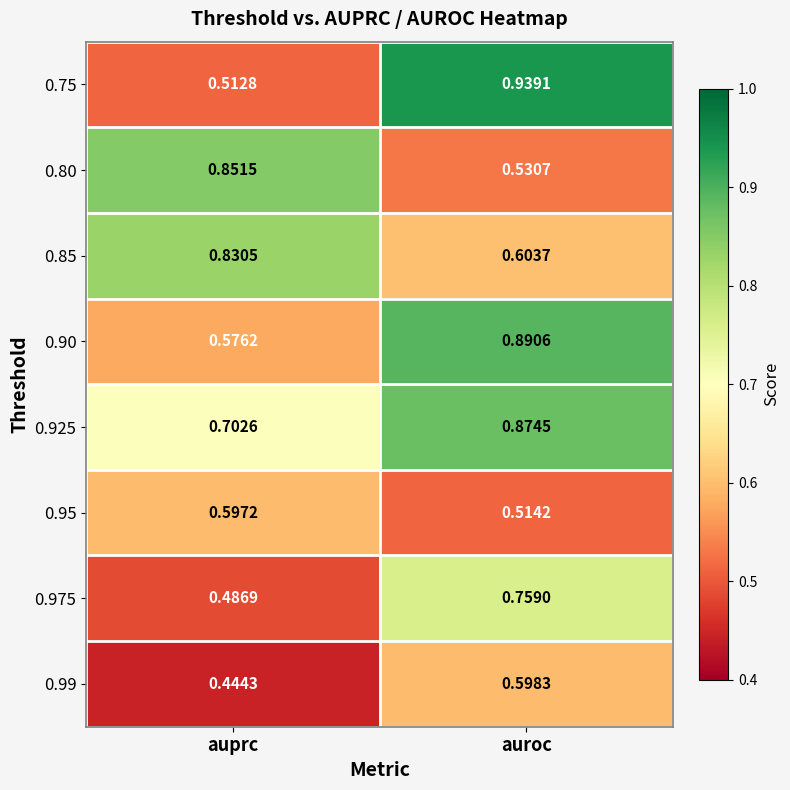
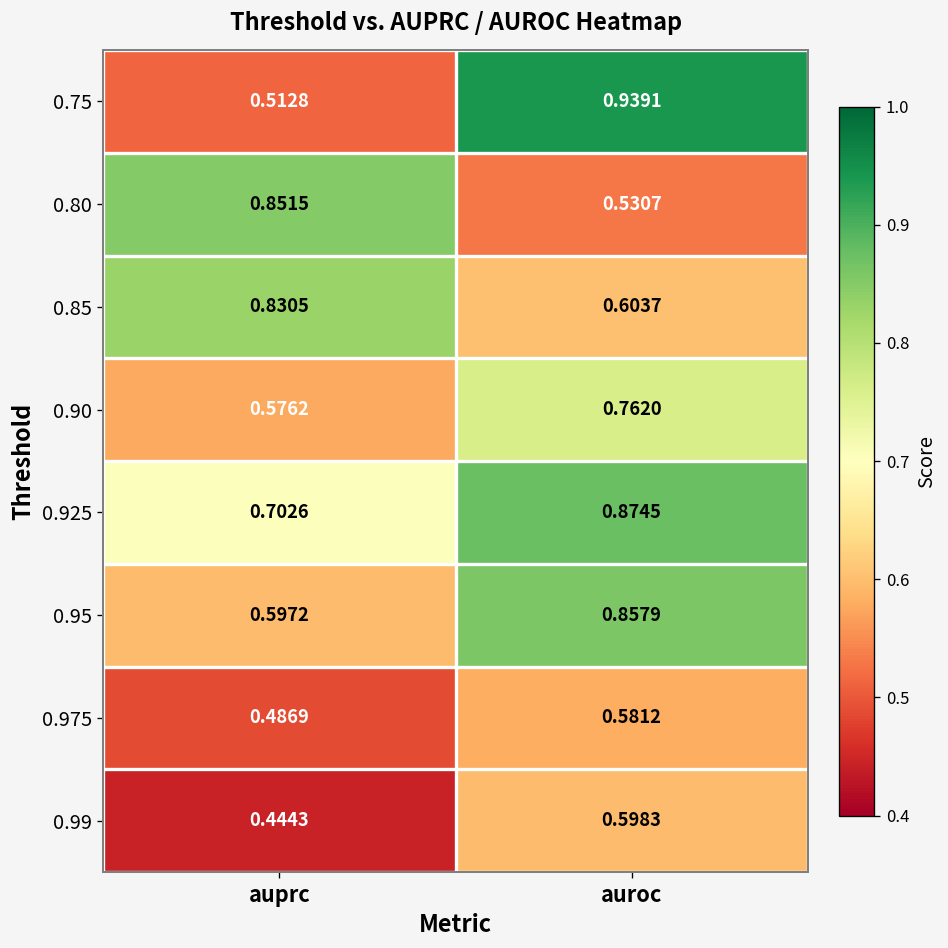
  {
    "0.75": {
      "auprc": 0.5128,
      "auroc": 0.9391
    },
    "0.80": {
      "auprc": 0.8515,
      "auroc": 0.5307
    },
    "0.85": {
      "auprc": 0.8305,
      "auroc": 0.6037
    },
    "0.90": {
      "auprc": 0.5762,
-     "auroc": 0.8906
+     "auroc": 0.7620
    },
    "0.925": {
      "auprc": 0.7026,
      "auroc": 0.8745
    },
    "0.95": {
      "auprc": 0.5972,
-     "auroc": 0.5142
+     "auroc": 0.8579
    },
    "0.975": {
      "auprc": 0.4869,
-     "auroc": 0.7590
+     "auroc": 0.5812
    },
    "0.99": {
      "auprc": 0.4443,
      "auroc": 0.5983
    }
  }
